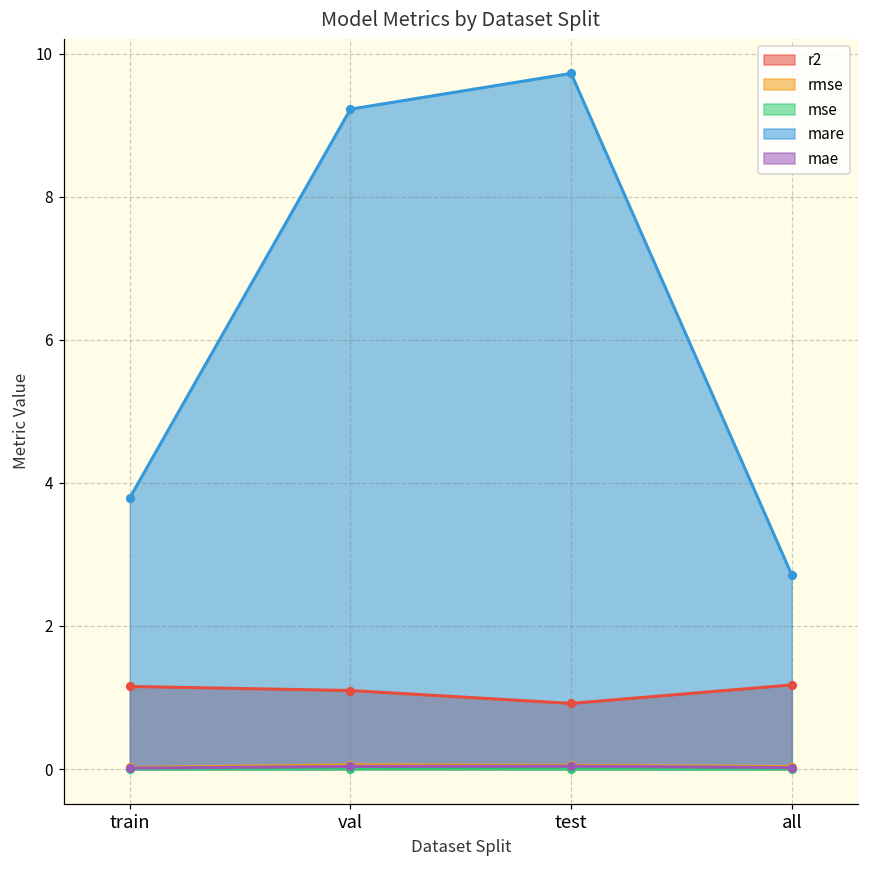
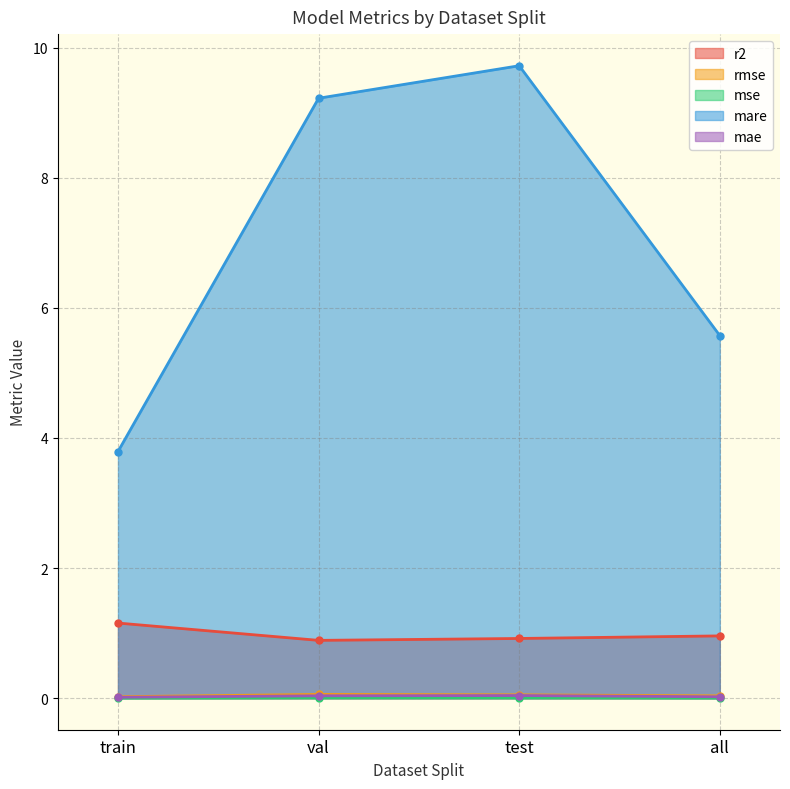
  {
    "r2": {
      "train": 1.2,
-     "val": 1.1,
+     "val": 0.9,
      "test": 0.9,
-     "all": 1.2
+     "all": 1.0
    },
    "mare": {
      "train": 3.8,
      "val": 9.2,
      "test": 9.7,
-     "all": 2.7
+     "all": 5.6
    }
  }
